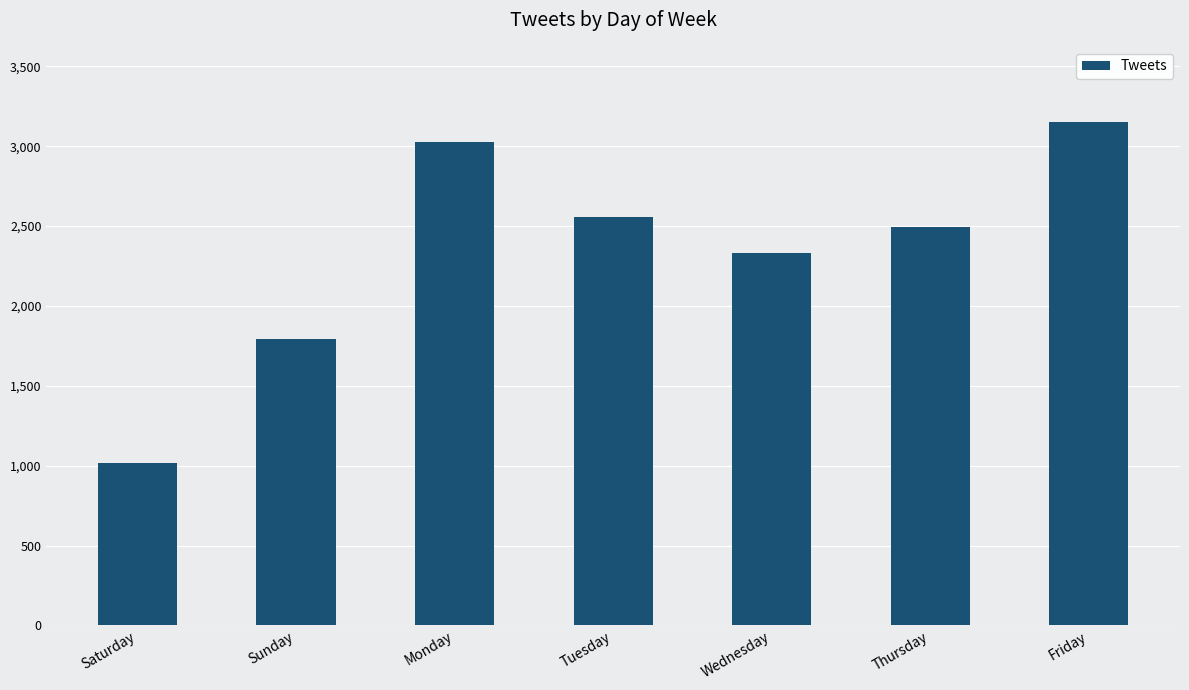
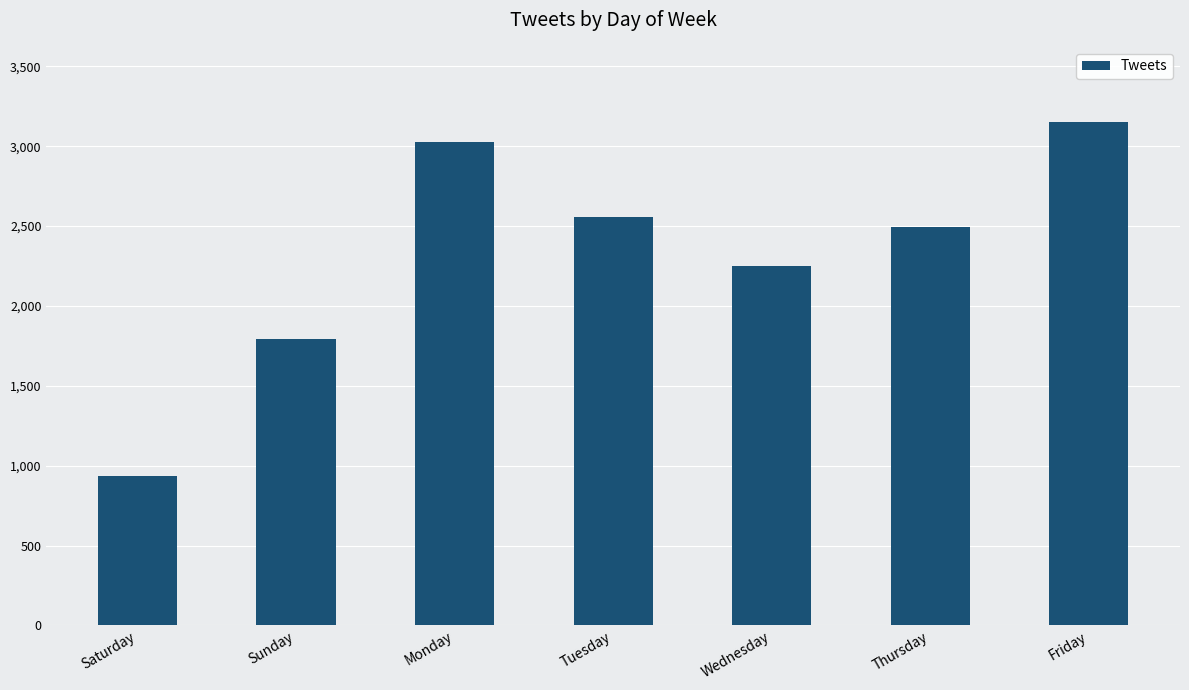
  {
-   "Saturday": "1,020",
+   "Saturday": "940",
    "Sunday": "1,800",
    "Monday": "3,020",
    "Tuesday": "2,560",
-   "Wednesday": "2,330",
+   "Wednesday": "2,250",
    "Thursday": "2,500",
    "Friday": "3,150"
  }
